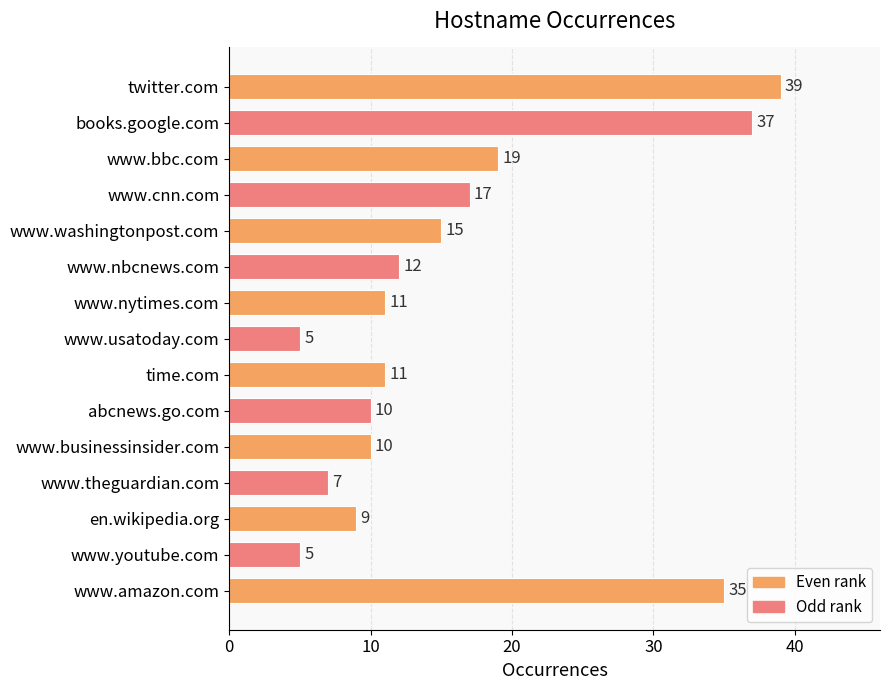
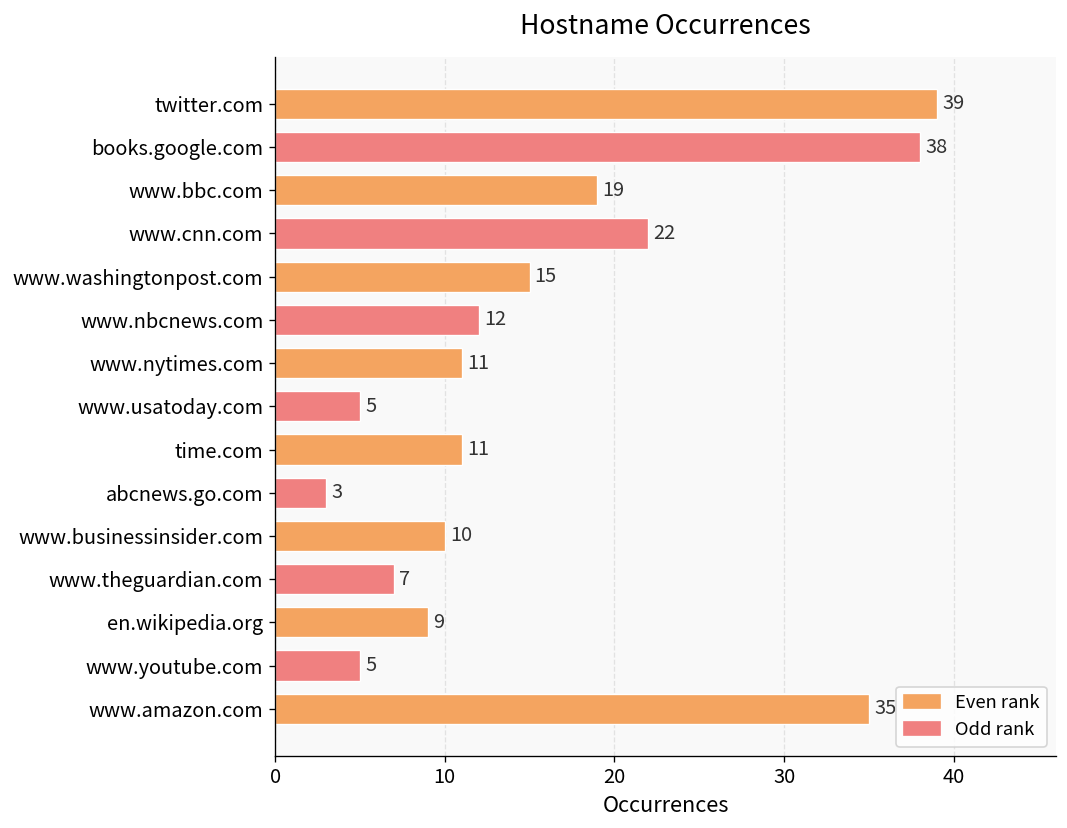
  {
    "twitter.com": 39,
-   "books.google.com": 37,
+   "books.google.com": 38,
    "www.bbc.com": 19,
-   "www.cnn.com": 17,
+   "www.cnn.com": 22,
    "www.washingtonpost.com": 15,
    "www.nbcnews.com": 12,
    "www.nytimes.com": 11,
    "www.usatoday.com": 5,
    "time.com": 11,
-   "abcnews.go.com": 10,
+   "abcnews.go.com": 3,
    "www.businessinsider.com": 10,
    "www.theguardian.com": 7,
    "en.wikipedia.org": 9,
    "www.youtube.com": 5,
    "www.amazon.com": 35
  }
